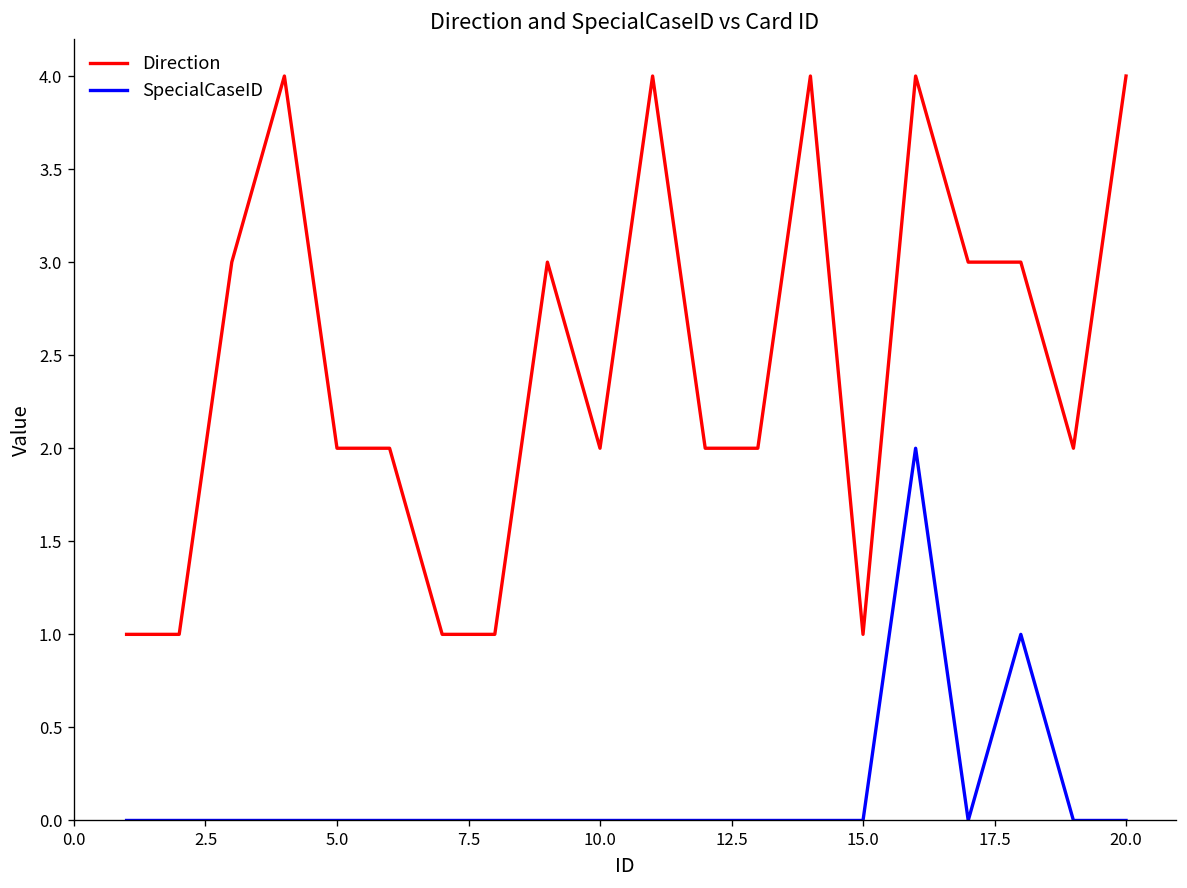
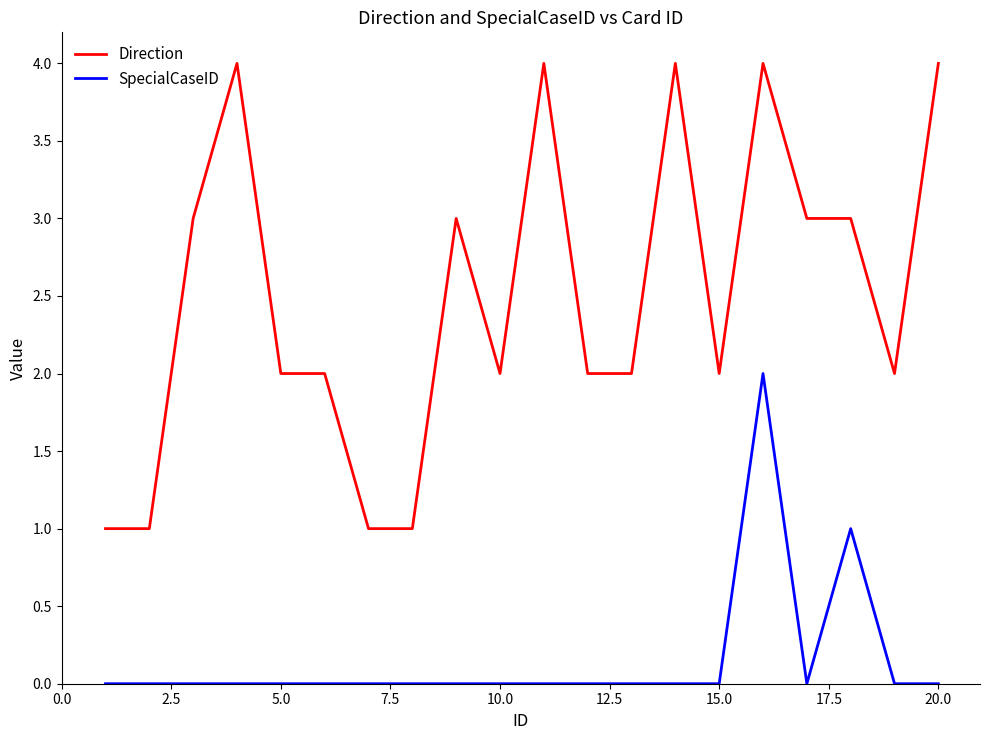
  {
    "Direction": {
      "5.0": 2,
      "10.0": 2,
-     "15.0": 1,
+     "15.0": 2,
      "20.0": 4
    },
    "SpecialCaseID": {
      "5.0": 0,
      "10.0": 0,
      "15.0": 0,
      "20.0": 0
    }
  }
